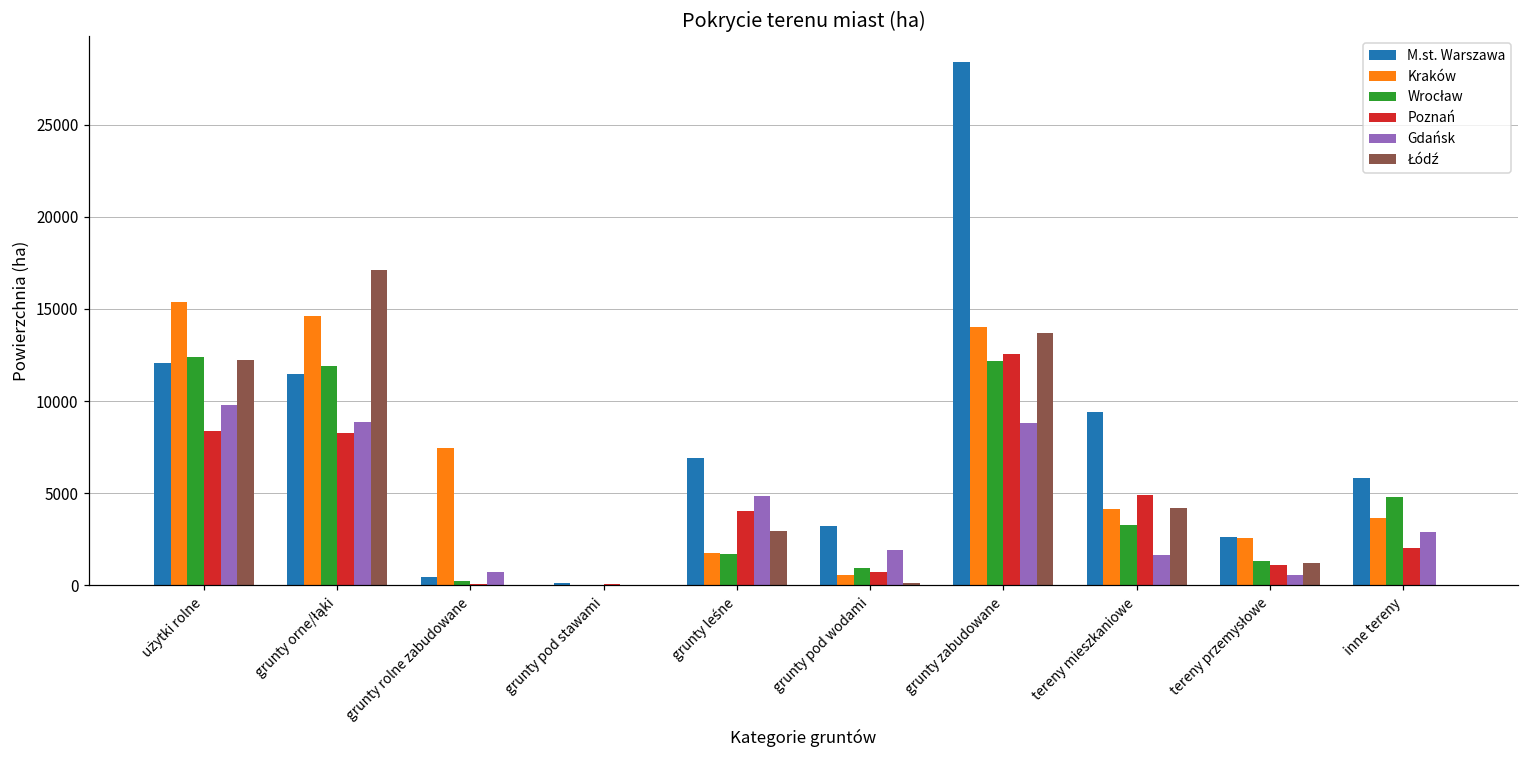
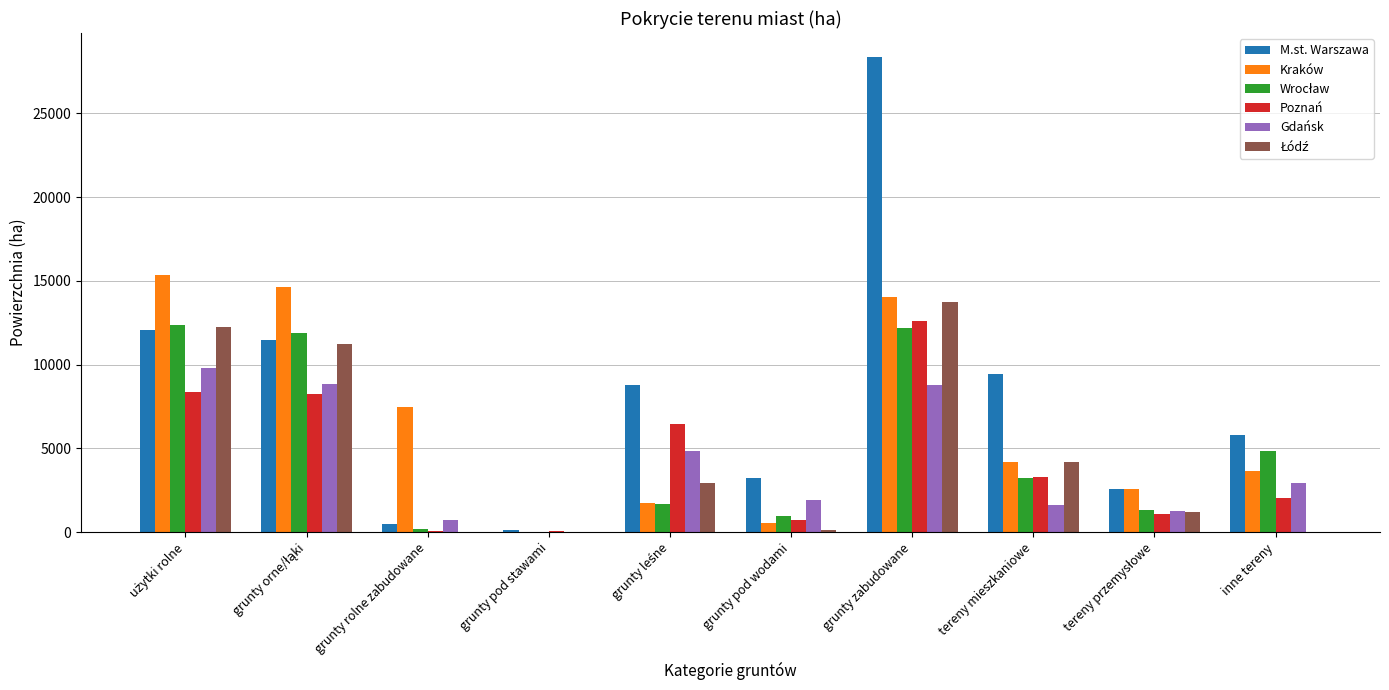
  {
    "M.st. Warszawa": {
      "użytki rolne": 12100,
      "grunty orne/łąki": 11400,
      "grunty rolne zabudowane": 500,
      "grunty pod stawami": 200,
-     "grunty leśne": 6900,
+     "grunty leśne": 8800,
      "grunty pod wodami": 3200,
      "grunty zabudowane": 28400,
      "tereny mieszkaniowe": 9400,
      "tereny przemysłowe": 2600,
      "inne tereny": 5800
    },
    "Kraków": {
      "użytki rolne": 15400,
      "grunty orne/łąki": 14600,
      "grunty rolne zabudowane": 7500,
      "grunty pod stawami": 0,
      "grunty leśne": 1700,
      "grunty pod wodami": 500,
      "grunty zabudowane": 14000,
      "tereny mieszkaniowe": 4200,
      "tereny przemysłowe": 2600,
      "inne tereny": 3600
    },
    "Wrocław": {
      "użytki rolne": 12400,
      "grunty orne/łąki": 11900,
      "grunty rolne zabudowane": 200,
      "grunty pod stawami": 0,
      "grunty leśne": 1700,
      "grunty pod wodami": 1000,
      "grunty zabudowane": 12200,
      "tereny mieszkaniowe": 3300,
      "tereny przemysłowe": 1300,
      "inne tereny": 4800
    },
    "Poznań": {
      "użytki rolne": 8400,
      "grunty orne/łąki": 8300,
-     "grunty leśne": 4000,
+     "grunty leśne": 6500,
      "grunty pod wodami": 700,
      "grunty zabudowane": 12600,
-     "tereny mieszkaniowe": 4900,
+     "tereny mieszkaniowe": 3300,
      "tereny przemysłowe": 1100,
      "inne tereny": 2000
    },
    "Gdańsk": {
      "użytki rolne": 9800,
      "grunty orne/łąki": 8800,
      "grunty rolne zabudowane": 700,
      "grunty pod stawami": 0,
      "grunty leśne": 4900,
      "grunty pod wodami": 1900,
      "grunty zabudowane": 8800,
      "tereny mieszkaniowe": 1600,
-     "tereny przemysłowe": 500,
+     "tereny przemysłowe": 1300,
      "inne tereny": 2900
    },
    "Łódź": {
      "użytki rolne": 12200,
-     "grunty orne/łąki": 17100,
+     "grunty orne/łąki": 11200,
      "grunty rolne zabudowane": 0,
      "grunty pod stawami": 0,
      "grunty leśne": 2900,
      "grunty zabudowane": 13700,
      "tereny mieszkaniowe": 4200,
      "tereny przemysłowe": 1200,
      "inne tereny": 0
    }
  }
